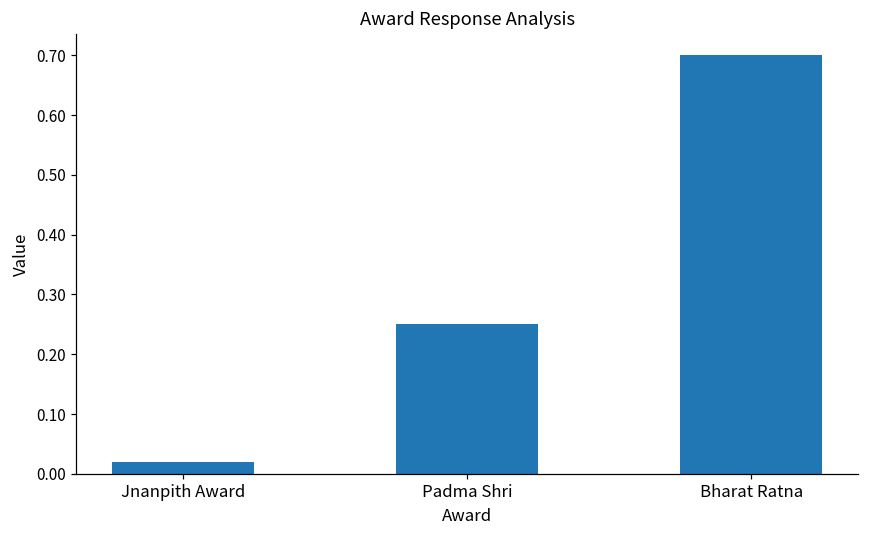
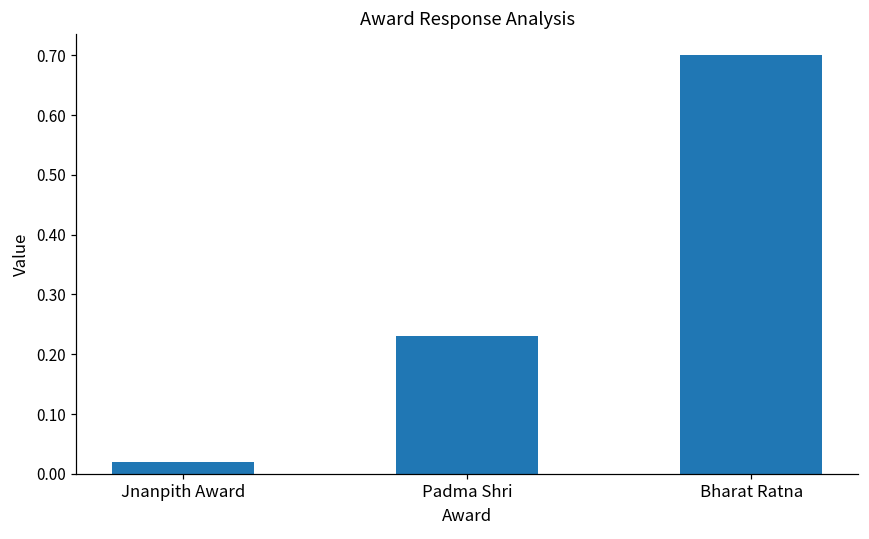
  {
    "Jnanpith Award": 0.02,
-   "Padma Shri": 0.25,
+   "Padma Shri": 0.23,
    "Bharat Ratna": 0.70
  }
